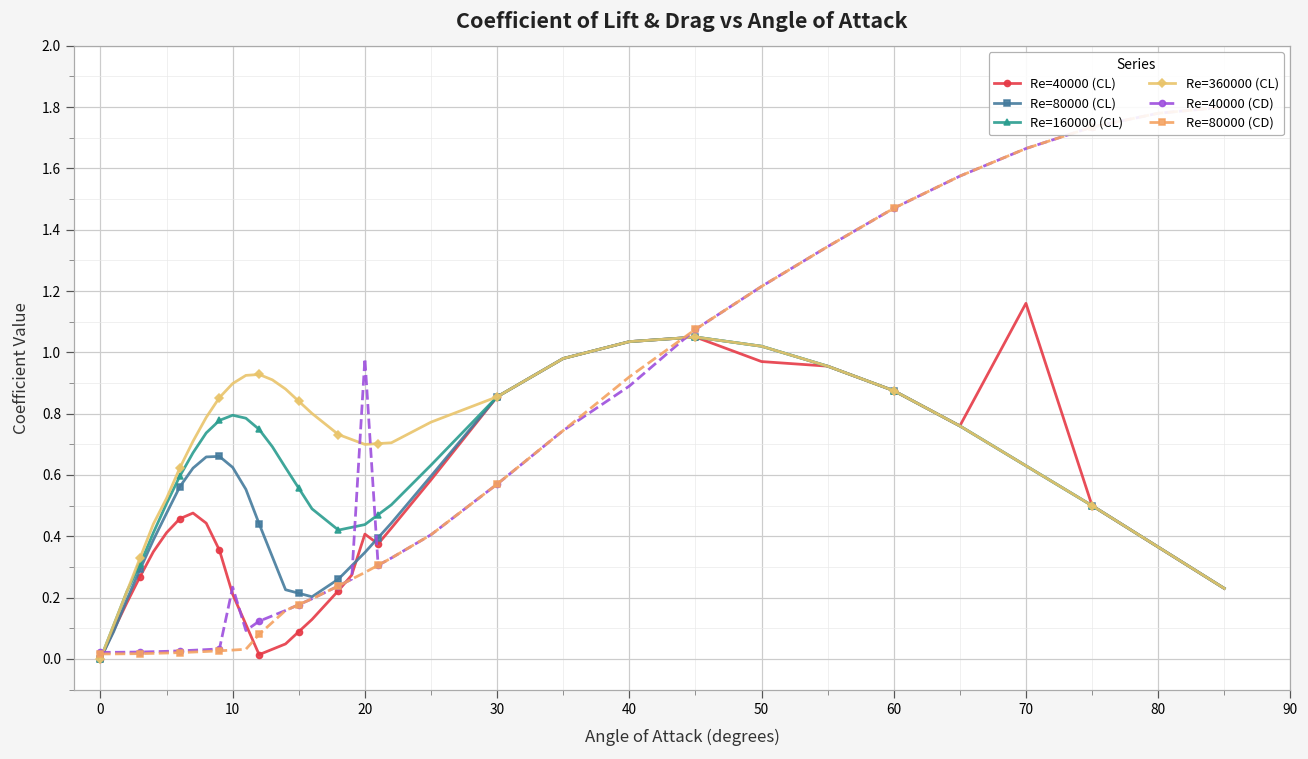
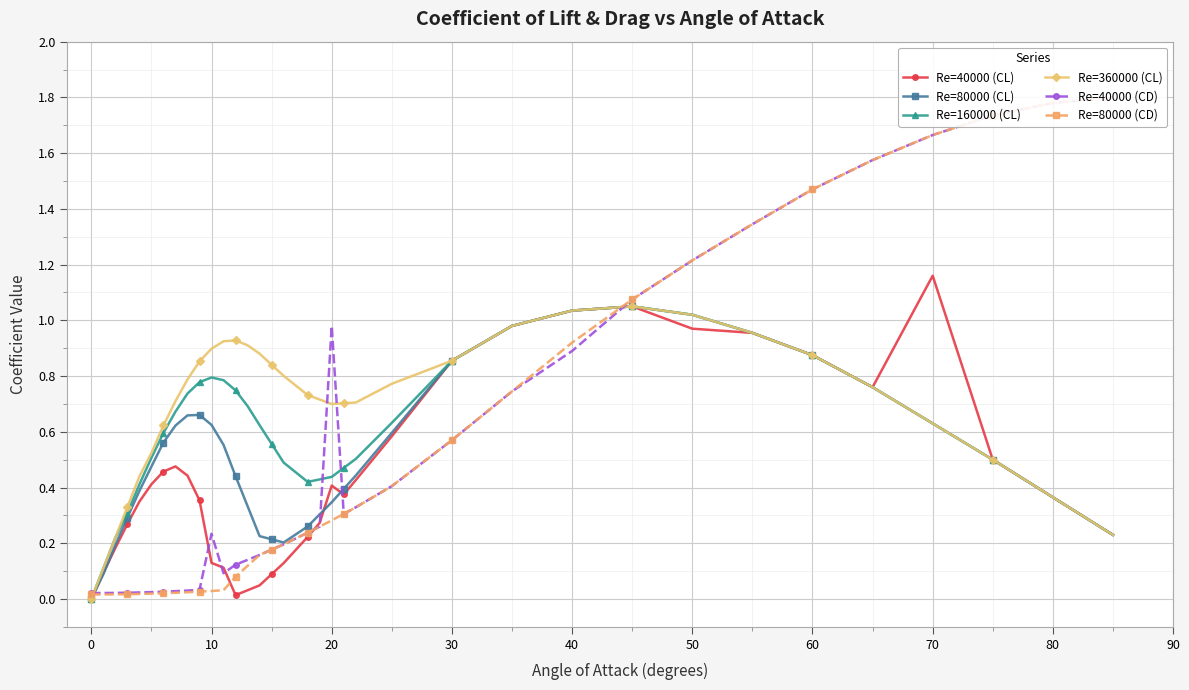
  {
    "Re=40000 (CL)": {
-     "10": 0.21,
+     "10": 0.13,
      "20": 0.41,
      "50": 0.97,
      "70": 1.16
    },
    "Re=40000 (CD)": {
      "10": 0.23,
      "20": 0.98,
      "40": 0.89
    }
  }
